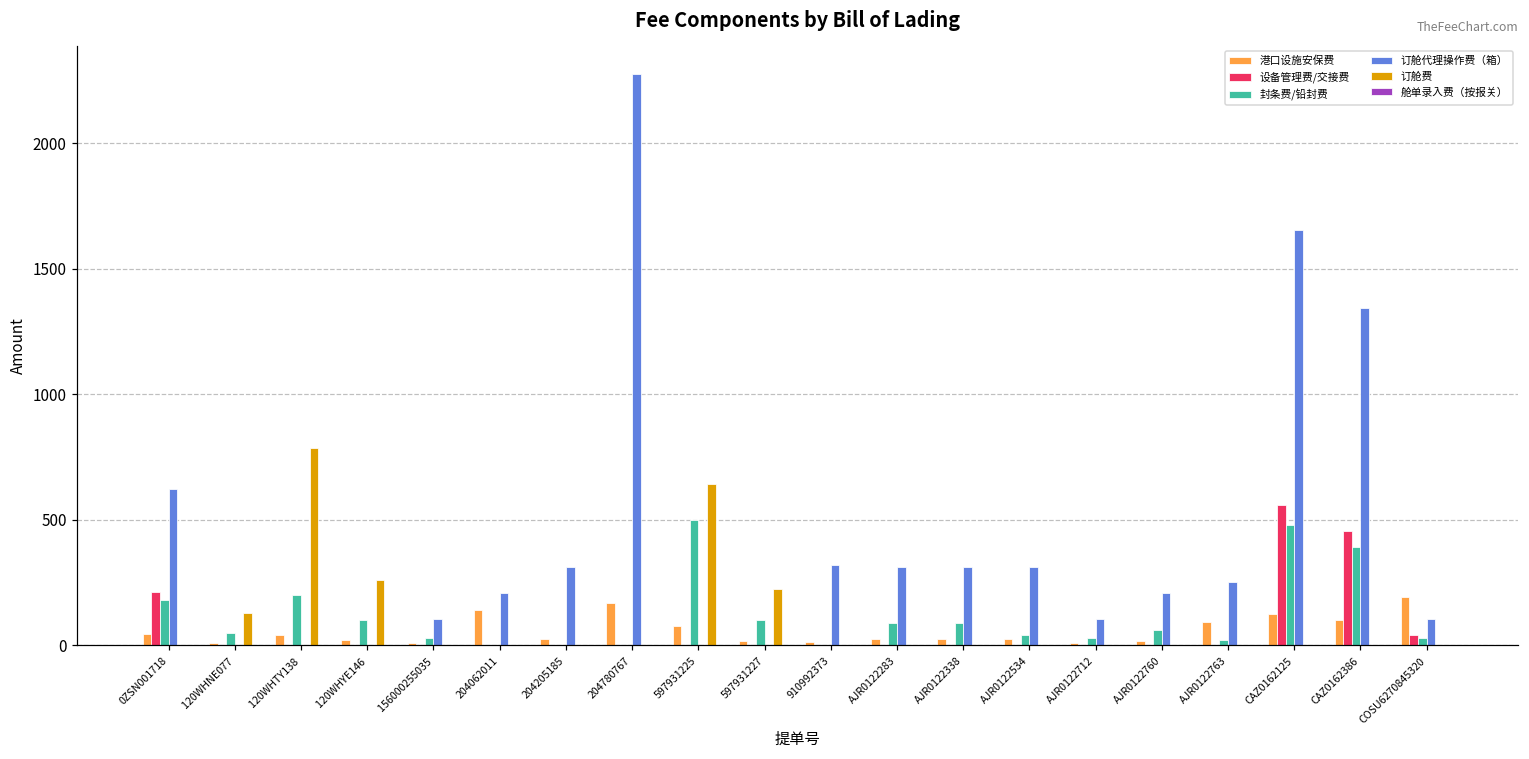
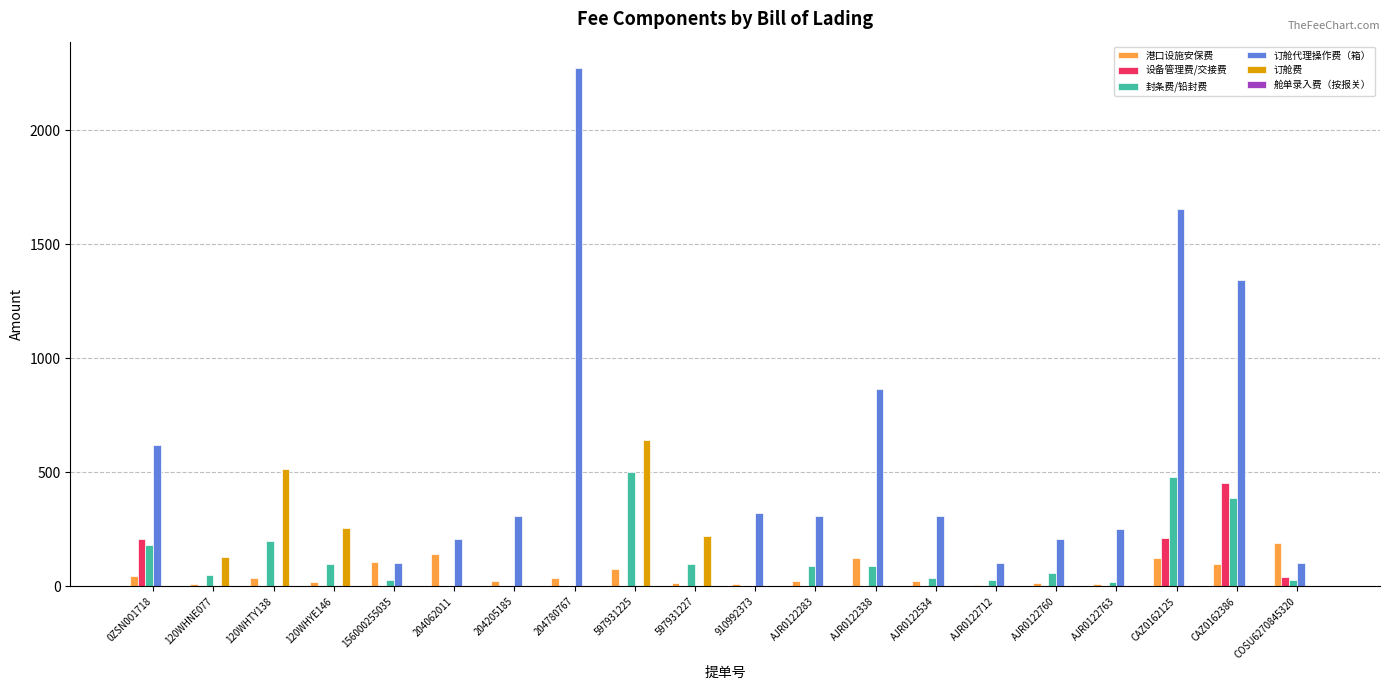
  {
    "港口设施安保费": {
      "0ZSN001718": 50,
      "120WHTY138": 40,
      "120WHYE146": 20,
-     "156000255035": 10,
+     "156000255035": 110,
      "204062011": 140,
      "204205185": 20,
-     "204780767": 170,
+     "204780767": 40,
      "597931225": 80,
      "597931227": 20,
      "910992373": 10,
      "AJR0122283": 20,
-     "AJR0122338": 20,
+     "AJR0122338": 120,
      "AJR0122534": 20,
      "AJR0122760": 20,
-     "AJR0122763": 90,
+     "AJR0122763": 10,
      "CAZ0162125": 120,
      "CAZ0162386": 100,
      "COSU6270845320": 190
    },
    "设备管理费/交接费": {
      "0ZSN001718": 210,
      "120WHNE077": 0,
      "120WHTY138": 0,
      "120WHYE146": 0,
      "156000255035": 0,
      "204062011": 0,
      "204205185": 0,
      "204780767": 0,
      "597931225": 0,
      "597931227": 0,
      "910992373": 0,
      "AJR0122283": 0,
      "AJR0122338": 0,
      "AJR0122534": 0,
      "AJR0122712": 0,
      "AJR0122760": 0,
      "AJR0122763": 0,
-     "CAZ0162125": 560,
+     "CAZ0162125": 210,
      "CAZ0162386": 460,
      "COSU6270845320": 40
    },
    "封条费/铅封费": {
      "0ZSN001718": 180,
      "120WHNE077": 50,
      "120WHTY138": 200,
      "120WHYE146": 100,
      "156000255035": 30,
      "204062011": 0,
      "204205185": 0,
      "204780767": 0,
      "597931225": 500,
      "597931227": 100,
      "910992373": 0,
      "AJR0122283": 90,
      "AJR0122338": 90,
      "AJR0122534": 40,
      "AJR0122712": 30,
      "AJR0122760": 60,
      "AJR0122763": 20,
      "CAZ0162125": 480,
      "CAZ0162386": 390,
      "COSU6270845320": 30
    },
    "订舱代理操作费（箱）": {
      "0ZSN001718": 620,
      "120WHNE077": 0,
      "120WHTY138": 0,
      "120WHYE146": 0,
      "156000255035": 100,
      "204062011": 210,
      "204205185": 310,
      "204780767": 2270,
      "597931225": 0,
      "597931227": 0,
      "910992373": 320,
      "AJR0122283": 310,
-     "AJR0122338": 310,
+     "AJR0122338": 860,
      "AJR0122534": 310,
      "AJR0122712": 100,
      "AJR0122760": 210,
      "AJR0122763": 250,
      "CAZ0162125": 1650,
      "CAZ0162386": 1340,
      "COSU6270845320": 100
    },
    "订舱费": {
      "0ZSN001718": 0,
      "120WHNE077": 130,
-     "120WHTY138": 790,
+     "120WHTY138": 520,
      "120WHYE146": 260,
      "156000255035": 0,
      "204062011": 0,
      "204205185": 0,
      "204780767": 0,
      "597931225": 640,
      "597931227": 220,
      "910992373": 0,
      "AJR0122283": 0,
      "AJR0122338": 0,
      "AJR0122534": 0,
      "AJR0122712": 0,
      "AJR0122760": 0,
      "AJR0122763": 0,
      "CAZ0162125": 0,
      "CAZ0162386": 0,
      "COSU6270845320": 0
    },
    "舱单录入费（按报关）": {
      "0ZSN001718": 0,
      "120WHNE077": 0,
      "120WHTY138": 0,
      "120WHYE146": 0,
      "156000255035": 0,
      "204062011": 0,
      "204205185": 0,
      "204780767": 0,
      "597931225": 0,
      "597931227": 0,
      "910992373": 0,
      "AJR0122283": 0,
      "AJR0122338": 0,
      "AJR0122534": 0,
      "AJR0122712": 0,
      "AJR0122760": 0,
      "AJR0122763": 0,
      "CAZ0162125": 0,
      "CAZ0162386": 0,
      "COSU6270845320": 0
    }
  }
